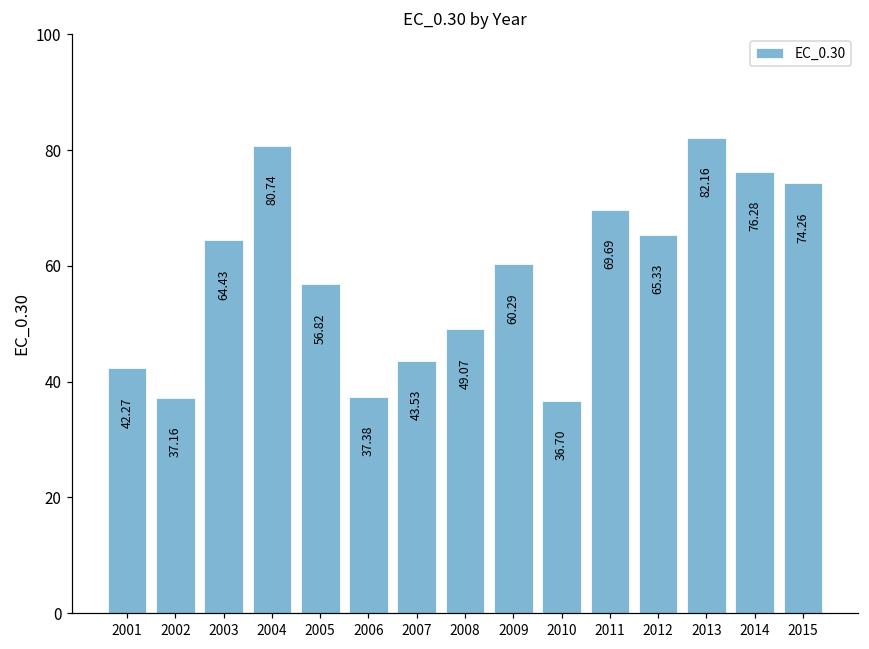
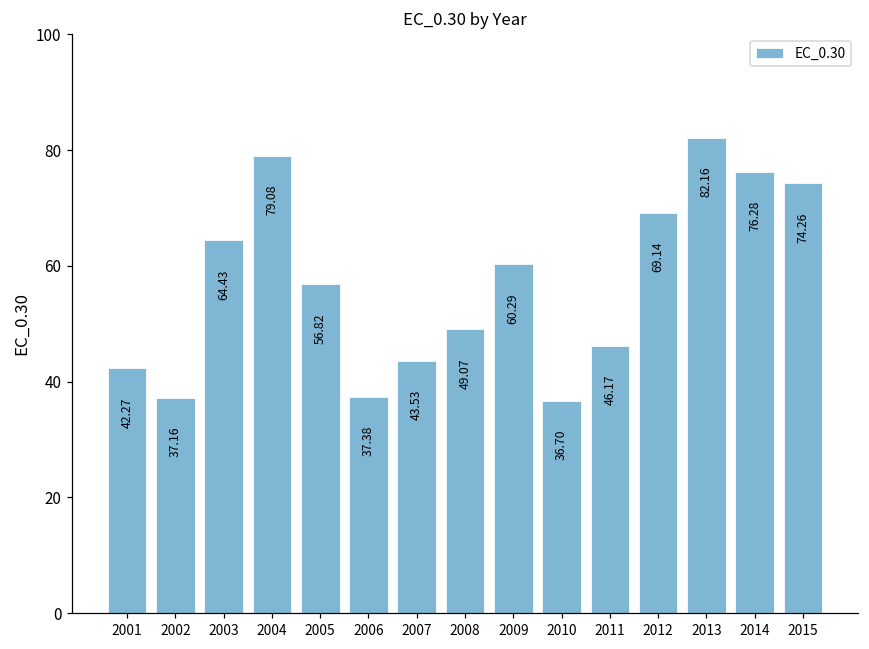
  {
    "2001": 42.27,
    "2002": 37.16,
    "2003": 64.43,
-   "2004": 80.74,
+   "2004": 79.08,
    "2005": 56.82,
    "2006": 37.38,
    "2007": 43.53,
    "2008": 49.07,
    "2009": 60.29,
    "2010": 36.70,
-   "2011": 69.69,
-   "2012": 65.33,
+   "2011": 46.17,
+   "2012": 69.14,
    "2013": 82.16,
    "2014": 76.28,
    "2015": 74.26
  }
